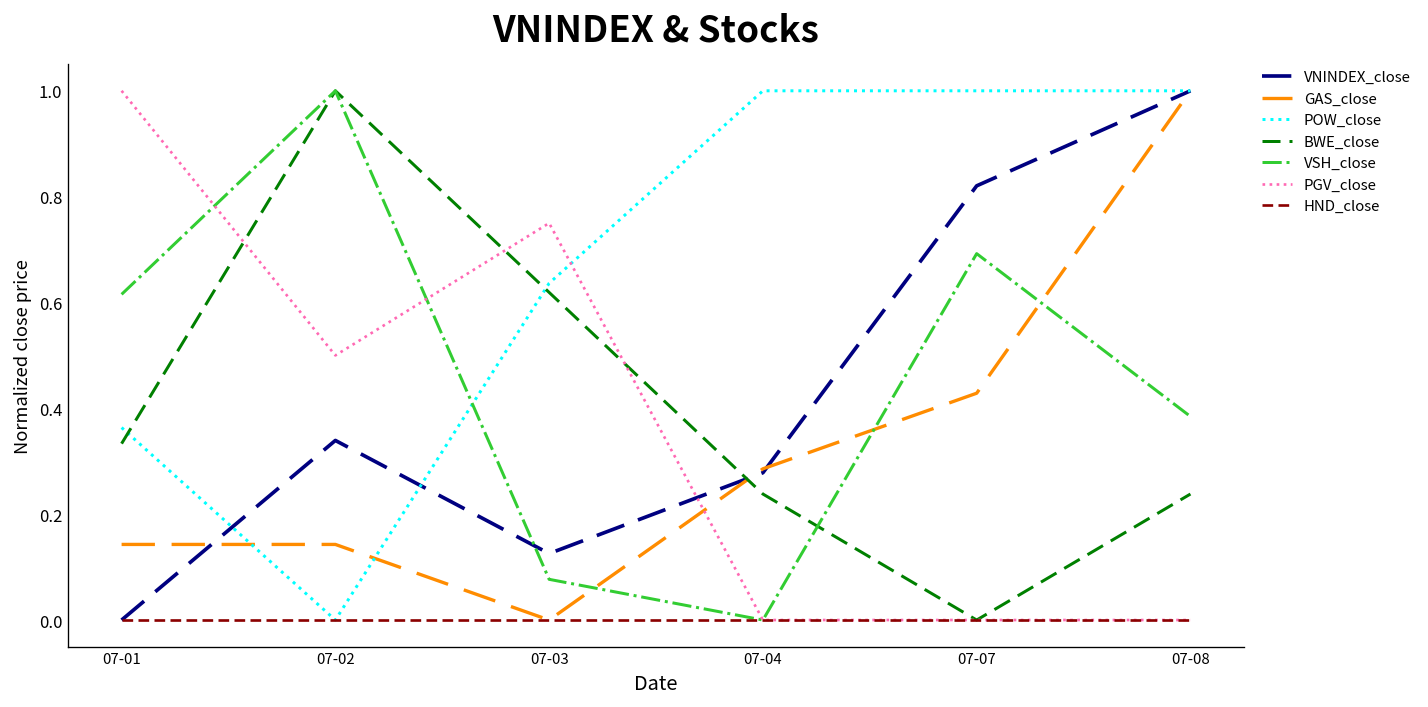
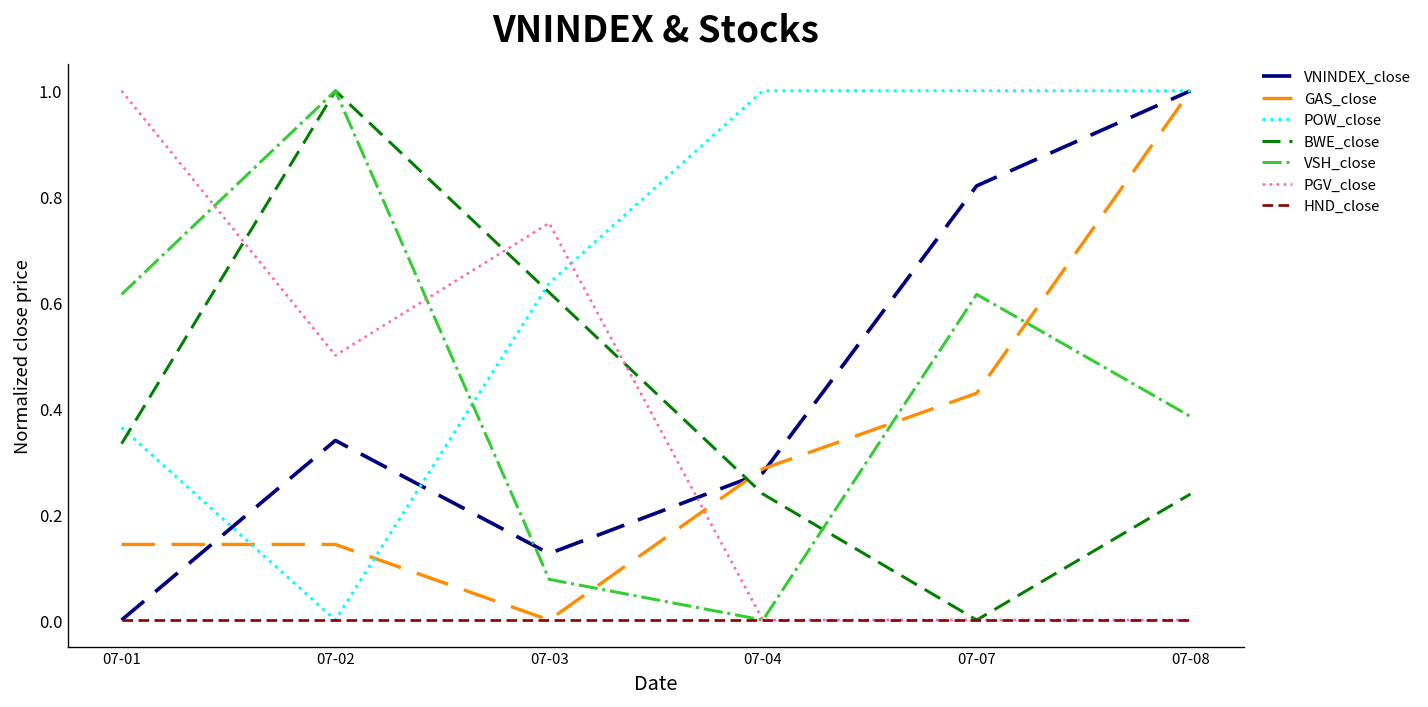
  {
    "VNINDEX_close": {
      "07-02": 0.34,
      "07-03": 0.13,
      "07-04": 0.28,
      "07-07": 0.82
    },
    "GAS_close": {
      "07-01": 0.14,
      "07-02": 0.14,
      "07-04": 0.29,
      "07-07": 0.43
    },
    "POW_close": {
      "07-01": 0.36,
      "07-03": 0.64,
      "07-04": 1.00,
      "07-07": 1.00
    },
    "BWE_close": {
      "07-01": 0.33,
      "07-03": 0.62,
      "07-04": 0.24,
      "07-08": 0.24
    },
    "VSH_close": {
      "07-01": 0.62,
      "07-03": 0.08,
-     "07-07": 0.69,
+     "07-07": 0.62,
      "07-08": 0.38
    },
    "PGV_close": {
      "07-01": 1.00,
      "07-02": 0.50,
      "07-03": 0.75
    }
  }
